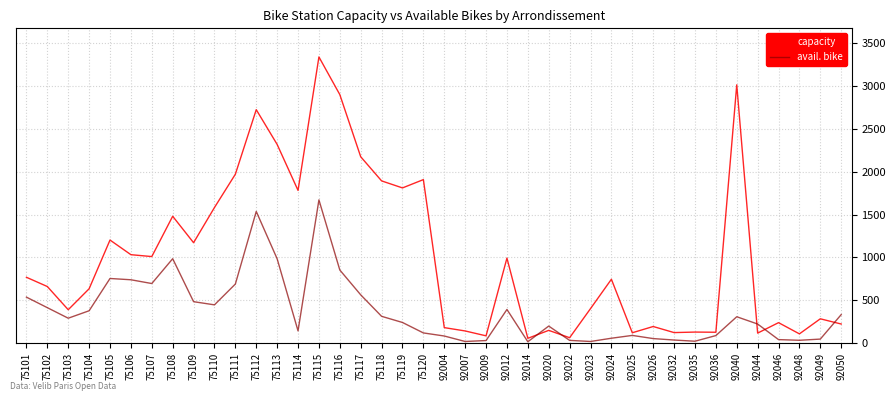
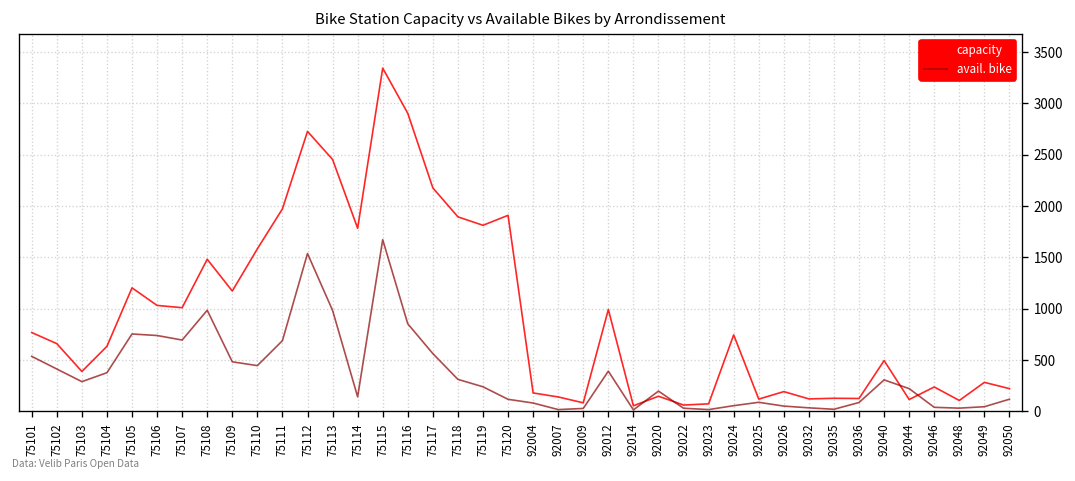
  {
    "capacity": {
      "75101": 800,
      "75102": 700,
      "75103": 400,
      "75104": 600,
      "75105": 1200,
      "75106": 1000,
      "75107": 1000,
      "75108": 1500,
      "75109": 1200,
      "75110": 1600,
      "75111": 2000,
      "75112": 2700,
-     "75113": 2300,
+     "75113": 2500,
      "75114": 1800,
      "75115": 3300,
      "75116": 2900,
      "75117": 2200,
      "75118": 1900,
      "75119": 1800,
      "75120": 1900,
      "92004": 200,
      "92007": 100,
      "92009": 100,
      "92012": 1000,
      "92014": 100,
      "92020": 100,
      "92022": 100,
-     "92023": 400,
+     "92023": 100,
      "92024": 700,
      "92025": 100,
      "92026": 200,
      "92032": 100,
      "92035": 100,
      "92036": 100,
-     "92040": 3000,
+     "92040": 500,
      "92044": 100,
      "92046": 200,
      "92048": 100,
      "92049": 300,
      "92050": 200
    },
    "avail. bike": {
      "75101": 500,
      "75102": 400,
      "75103": 300,
      "75104": 400,
      "75105": 800,
      "75106": 700,
      "75107": 700,
      "75108": 1000,
      "75109": 500,
      "75110": 400,
      "75111": 700,
      "75112": 1500,
      "75113": 1000,
      "75114": 100,
      "75115": 1700,
      "75116": 900,
      "75117": 600,
      "75118": 300,
      "75119": 200,
      "75120": 100,
      "92004": 100,
      "92007": 0,
      "92009": 0,
      "92012": 400,
      "92014": 0,
      "92020": 200,
      "92022": 0,
      "92023": 0,
      "92024": 100,
      "92025": 100,
      "92026": 100,
      "92032": 0,
      "92035": 0,
      "92036": 100,
      "92040": 300,
      "92044": 200,
      "92046": 0,
      "92048": 0,
      "92049": 0,
-     "92050": 300
+     "92050": 100
    }
  }
